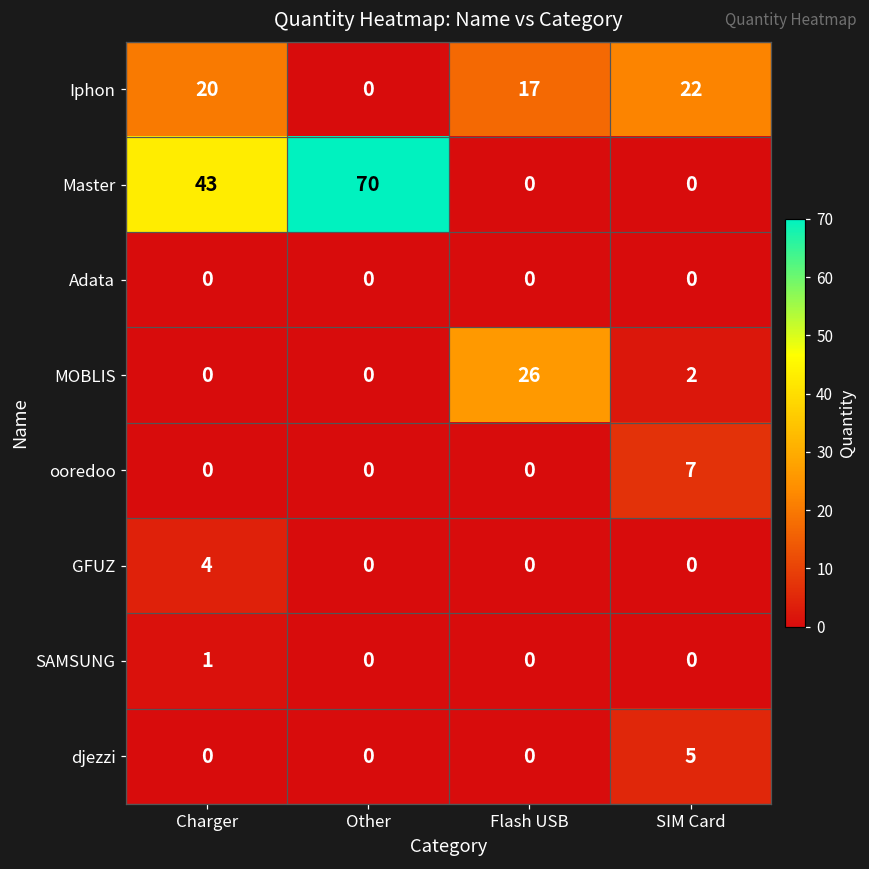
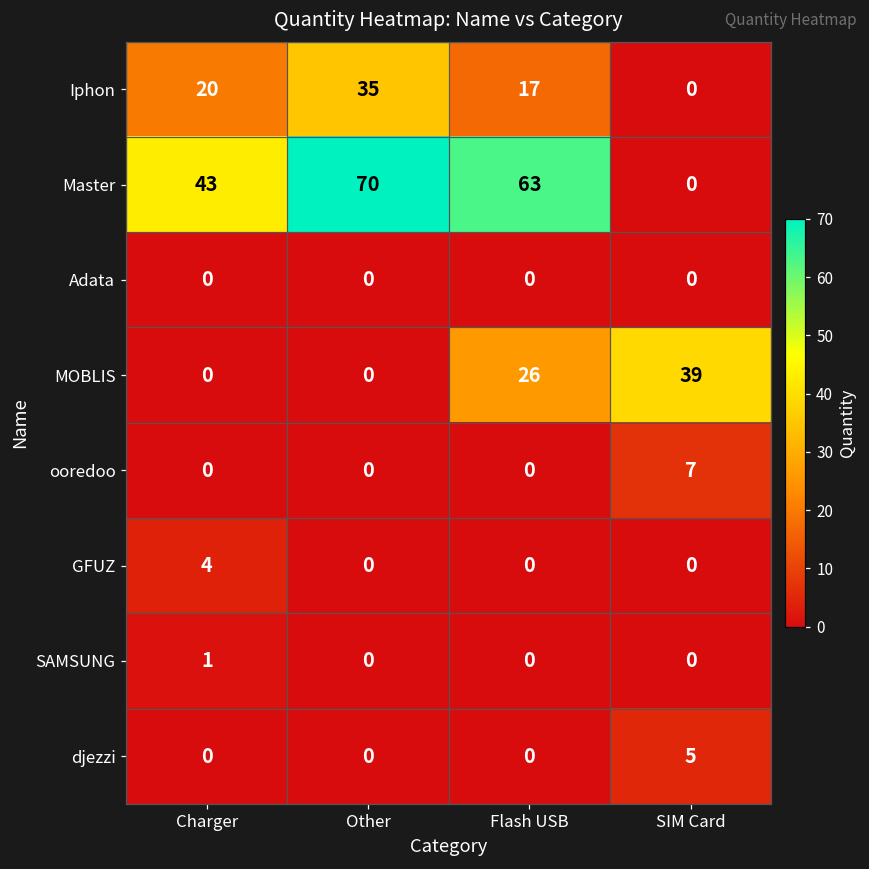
  {
    "Iphon": {
      "Charger": 20,
-     "Other": 0,
+     "Other": 35,
      "Flash USB": 17,
-     "SIM Card": 22
+     "SIM Card": 0
    },
    "Master": {
      "Charger": 43,
      "Other": 70,
-     "Flash USB": 0,
+     "Flash USB": 63,
      "SIM Card": 0
    },
    "Adata": {
      "Charger": 0,
      "Other": 0,
      "Flash USB": 0,
      "SIM Card": 0
    },
    "MOBLIS": {
      "Charger": 0,
      "Other": 0,
      "Flash USB": 26,
-     "SIM Card": 2
+     "SIM Card": 39
    },
    "ooredoo": {
      "Charger": 0,
      "Other": 0,
      "Flash USB": 0,
      "SIM Card": 7
    },
    "GFUZ": {
      "Charger": 4,
      "Other": 0,
      "Flash USB": 0,
      "SIM Card": 0
    },
    "SAMSUNG": {
      "Charger": 1,
      "Other": 0,
      "Flash USB": 0,
      "SIM Card": 0
    },
    "djezzi": {
      "Charger": 0,
      "Other": 0,
      "Flash USB": 0,
      "SIM Card": 5
    }
  }
